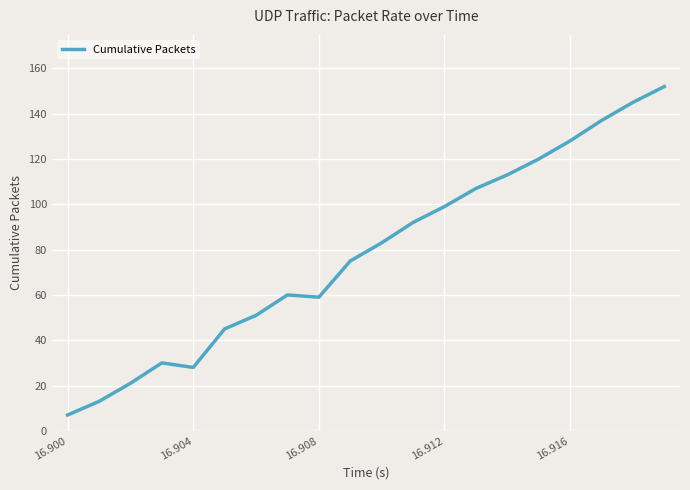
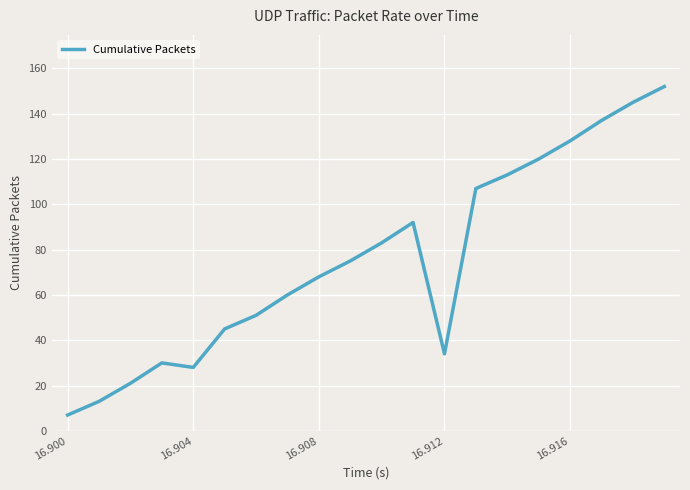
  {
    "16.900": 7,
    "16.904": 28,
-   "16.908": 59,
-   "16.912": 99,
+   "16.908": 68,
+   "16.912": 34,
    "16.916": 128
  }
